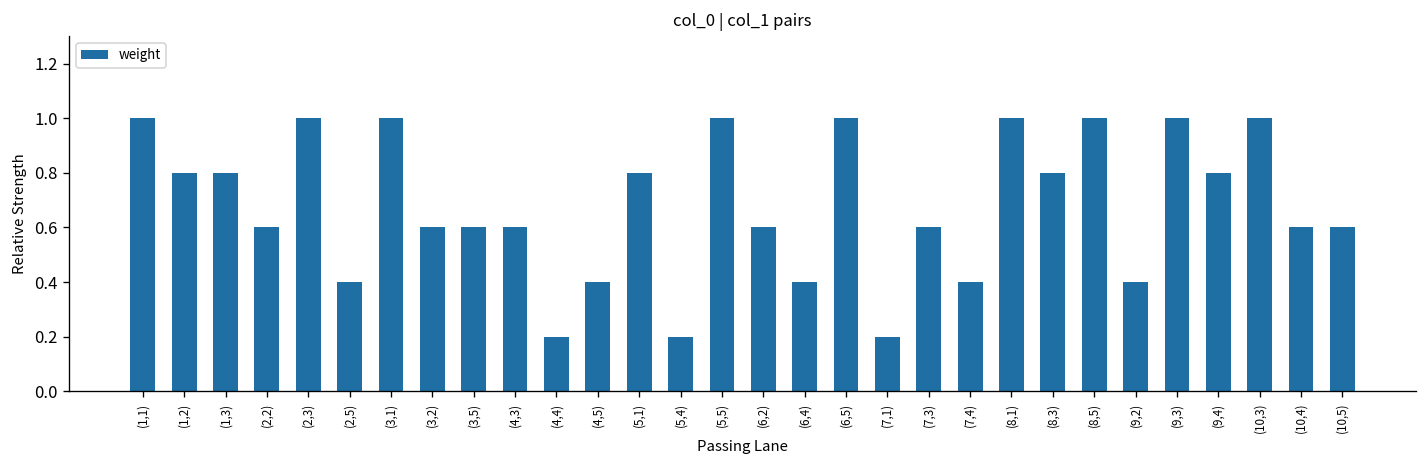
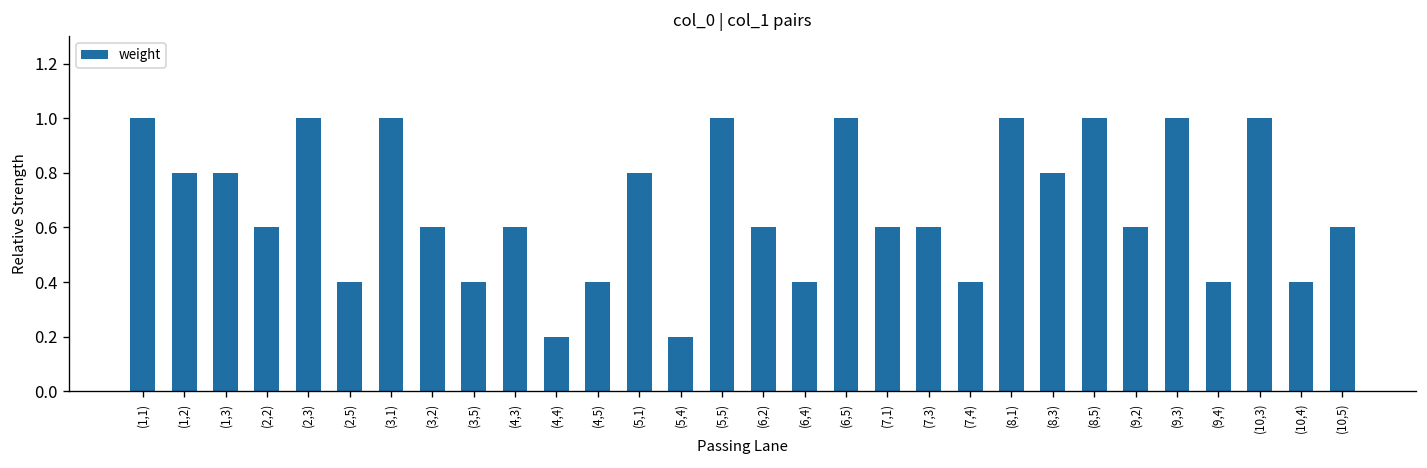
  {
    "(1,1)": 1.00,
    "(1,2)": 0.80,
    "(1,3)": 0.80,
    "(2,2)": 0.60,
    "(2,3)": 1.00,
    "(2,5)": 0.40,
    "(3,1)": 1.00,
    "(3,2)": 0.60,
-   "(3,5)": 0.60,
+   "(3,5)": 0.40,
    "(4,3)": 0.60,
    "(4,4)": 0.20,
    "(4,5)": 0.40,
    "(5,1)": 0.80,
    "(5,4)": 0.20,
    "(5,5)": 1.00,
    "(6,2)": 0.60,
    "(6,4)": 0.40,
    "(6,5)": 1.00,
-   "(7,1)": 0.20,
+   "(7,1)": 0.60,
    "(7,3)": 0.60,
    "(7,4)": 0.40,
    "(8,1)": 1.00,
    "(8,3)": 0.80,
    "(8,5)": 1.00,
-   "(9,2)": 0.40,
+   "(9,2)": 0.60,
    "(9,3)": 1.00,
-   "(9,4)": 0.80,
+   "(9,4)": 0.40,
    "(10,3)": 1.00,
-   "(10,4)": 0.60,
+   "(10,4)": 0.40,
    "(10,5)": 0.60
  }
